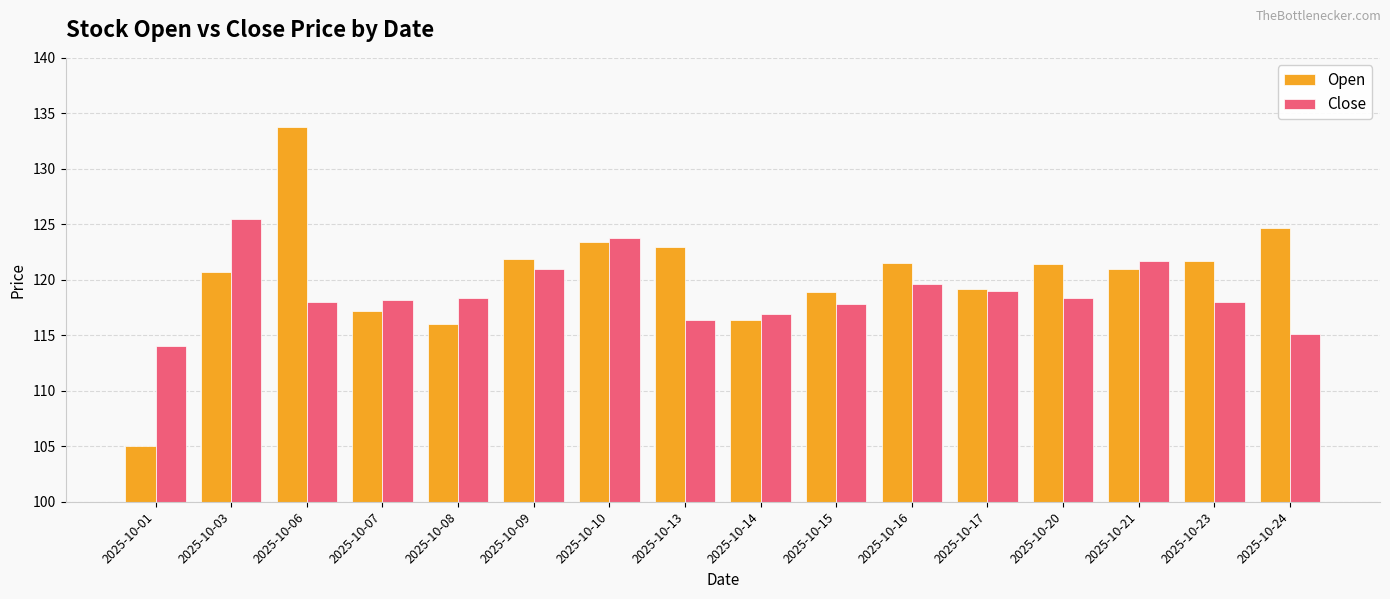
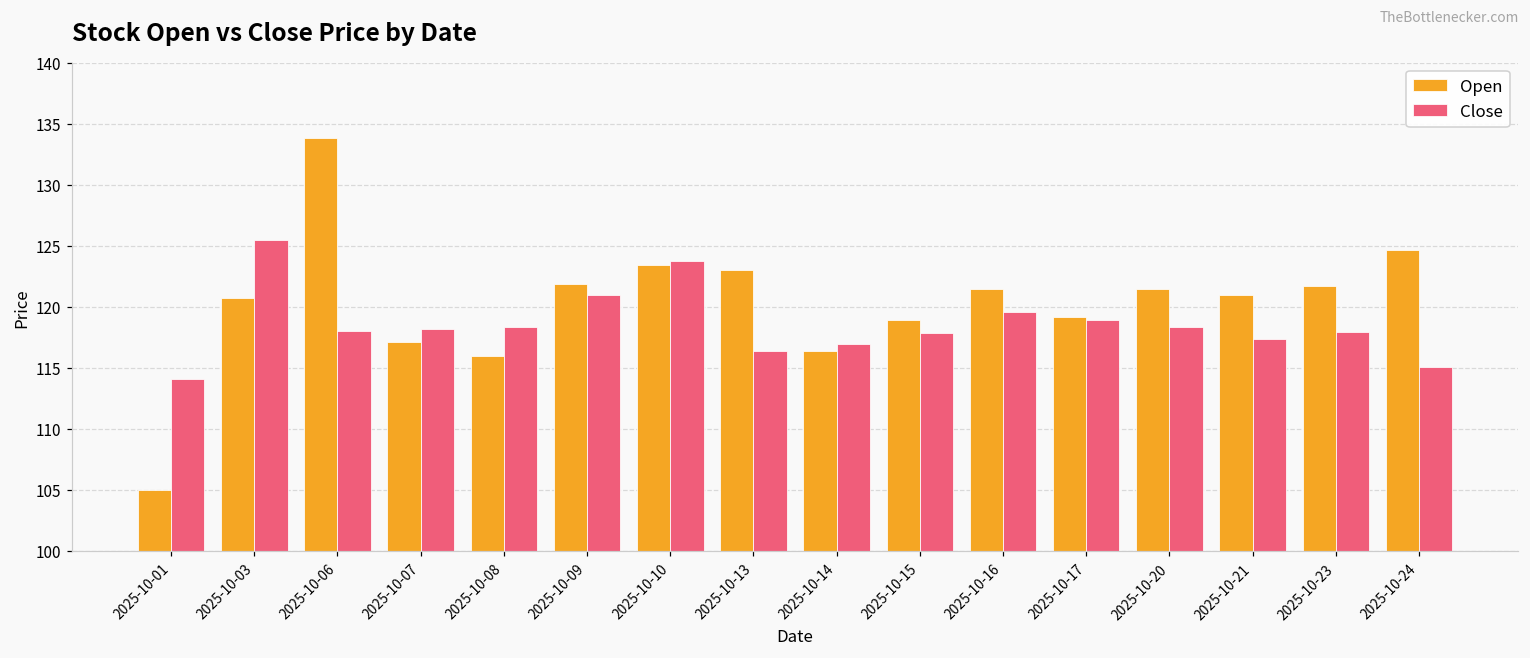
  {
    "Open": {
      "2025-10-01": 105.0,
      "2025-10-03": 120.7,
      "2025-10-06": 133.8,
      "2025-10-07": 117.2,
      "2025-10-08": 116.0,
      "2025-10-09": 121.9,
      "2025-10-10": 123.4,
      "2025-10-13": 123.0,
      "2025-10-14": 116.4,
      "2025-10-15": 118.9,
      "2025-10-16": 121.5,
      "2025-10-17": 119.2,
      "2025-10-20": 121.5,
      "2025-10-21": 121.0,
      "2025-10-23": 121.7,
      "2025-10-24": 124.7
    },
    "Close": {
      "2025-10-01": 114.1,
      "2025-10-03": 125.5,
      "2025-10-06": 118.0,
      "2025-10-07": 118.2,
      "2025-10-08": 118.4,
      "2025-10-09": 121.0,
      "2025-10-10": 123.7,
      "2025-10-13": 116.4,
      "2025-10-14": 116.9,
      "2025-10-15": 117.8,
      "2025-10-16": 119.6,
      "2025-10-17": 119.0,
      "2025-10-20": 118.4,
-     "2025-10-21": 121.7,
+     "2025-10-21": 117.3,
      "2025-10-23": 118.0,
      "2025-10-24": 115.1
    }
  }
